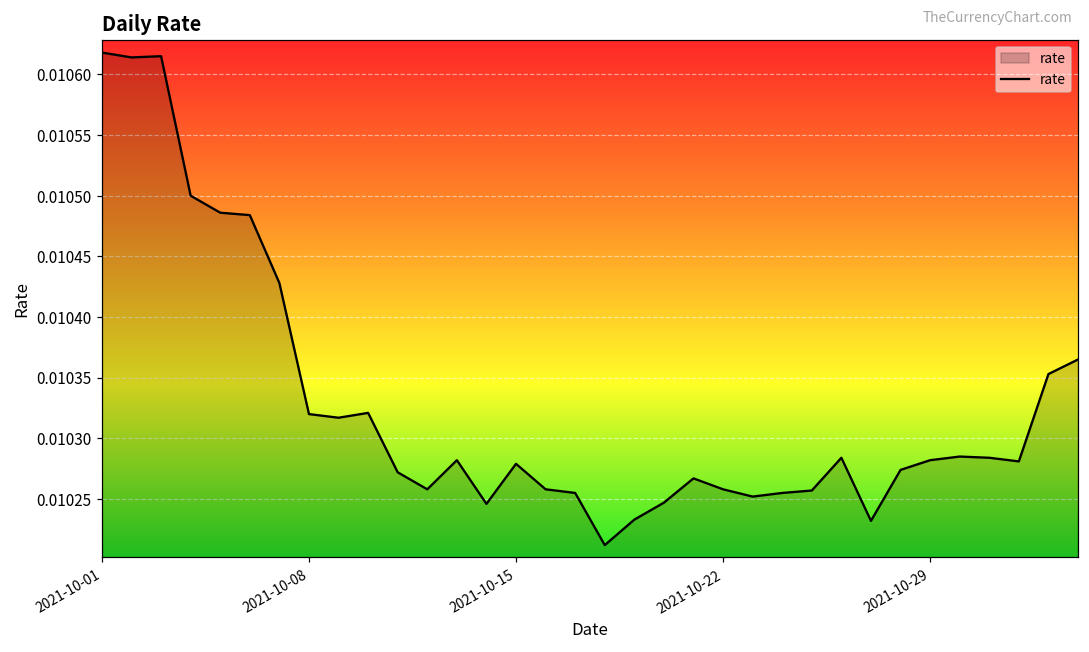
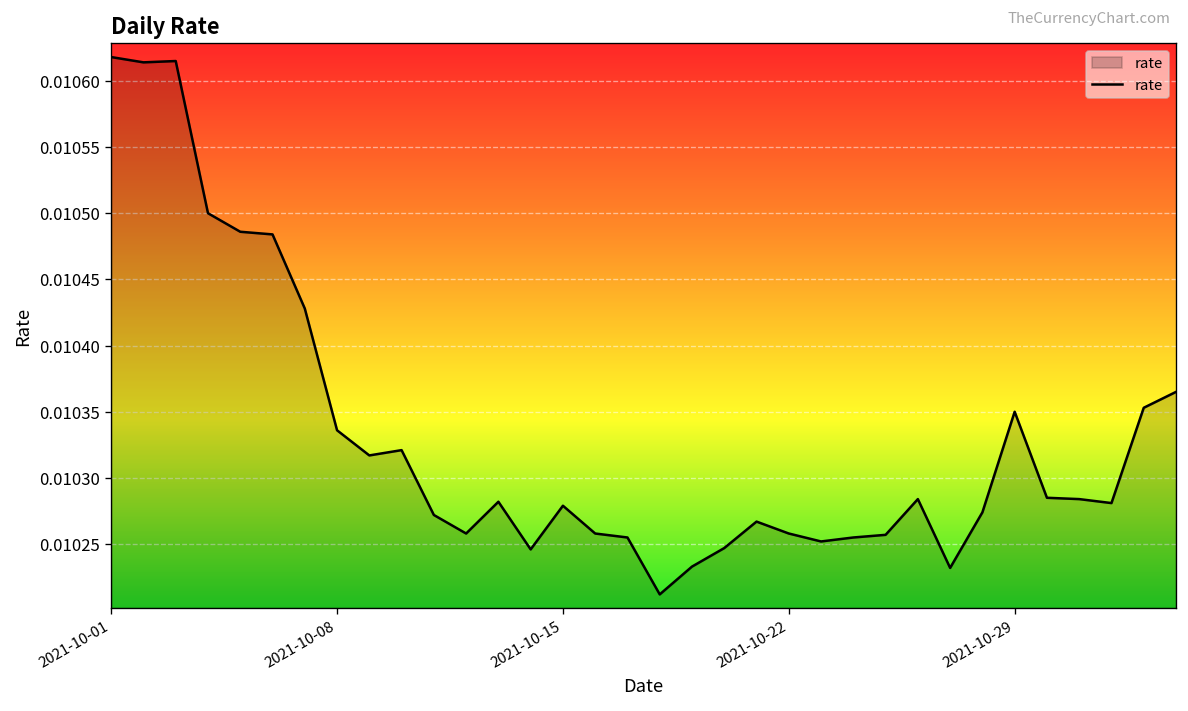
  {
    "2021-10-01": 0.010618,
-   "2021-10-08": 0.010320,
+   "2021-10-08": 0.010336,
    "2021-10-15": 0.010279,
    "2021-10-22": 0.010258,
-   "2021-10-29": 0.010282
+   "2021-10-29": 0.010350
  }
